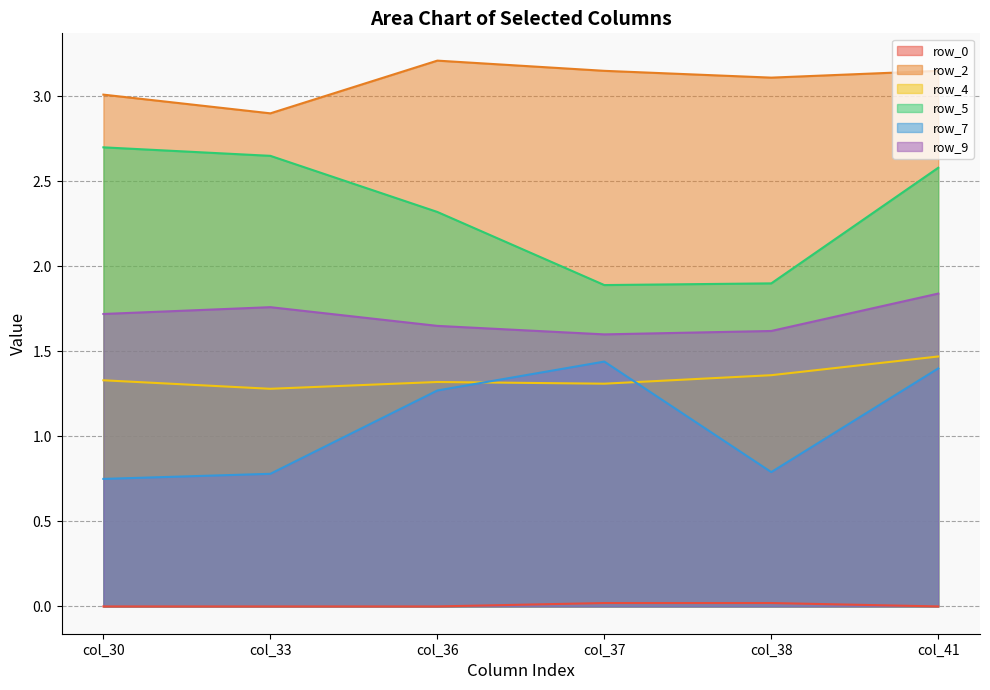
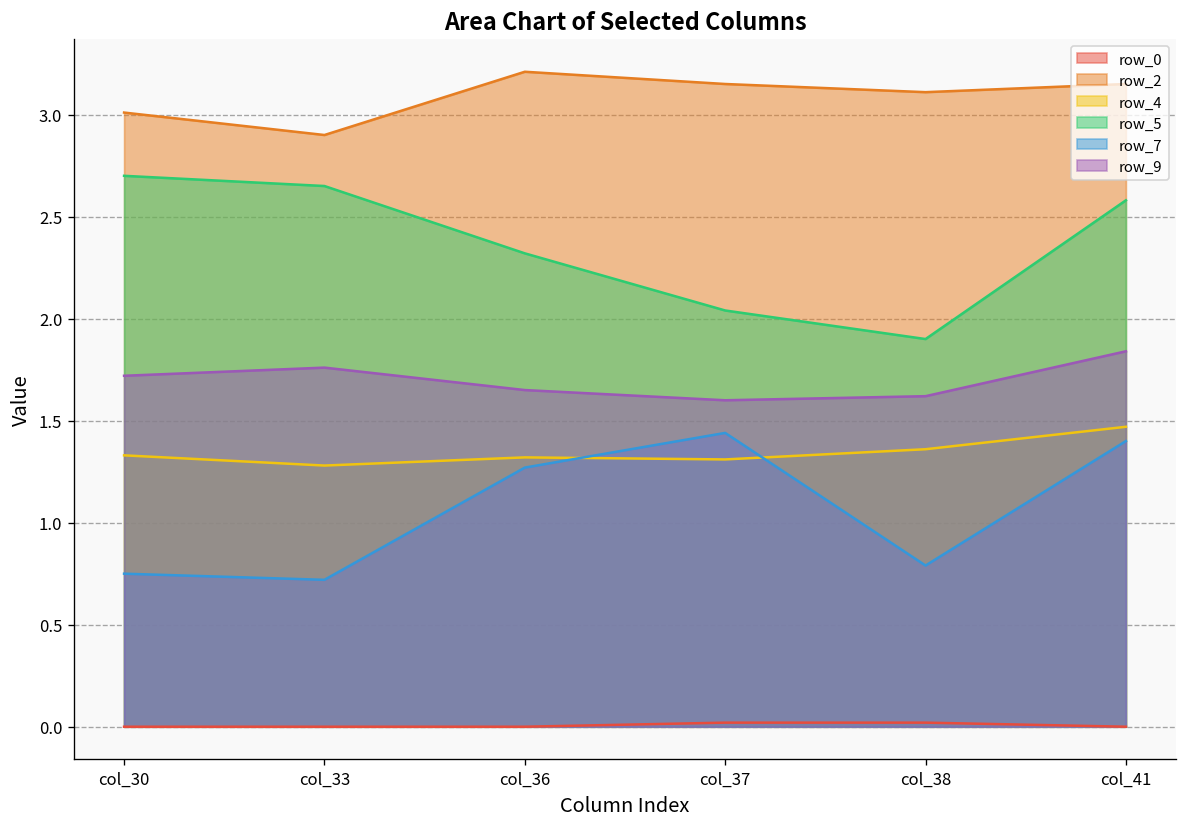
  {
    "row_5": {
      "col_30": 2.70,
      "col_33": 2.65,
      "col_36": 2.32,
-     "col_37": 1.89,
+     "col_37": 2.04,
      "col_38": 1.90,
      "col_41": 2.58
    },
    "row_7": {
      "col_30": 0.75,
-     "col_33": 0.78,
+     "col_33": 0.72,
      "col_36": 1.27,
      "col_37": 1.44,
      "col_38": 0.79,
      "col_41": 1.40
    },
    "row_9": {
      "col_30": 1.72,
      "col_33": 1.76,
      "col_36": 1.65,
      "col_37": 1.60,
      "col_38": 1.62,
      "col_41": 1.84
    }
  }
